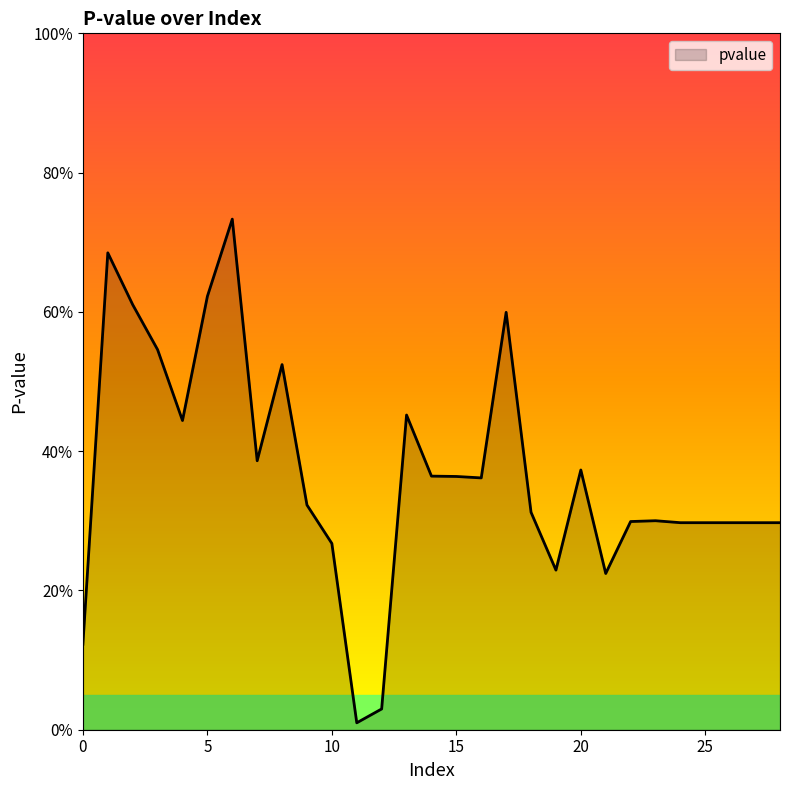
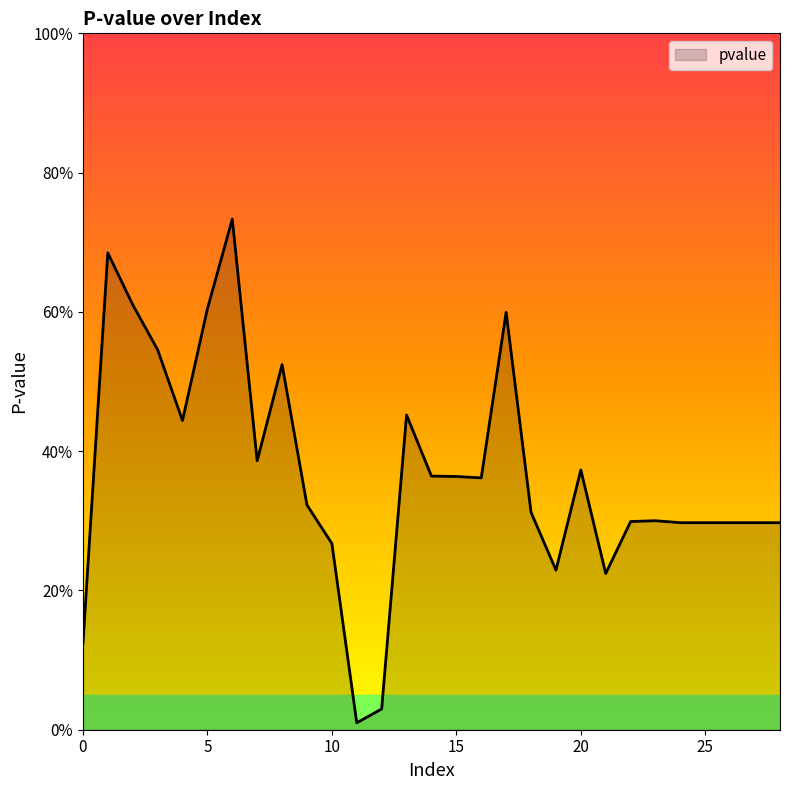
  {
    "0": "12%",
-   "5": "62%",
+   "5": "60%",
    "10": "27%",
    "15": "36%",
    "20": "37%",
    "25": "30%"
  }
